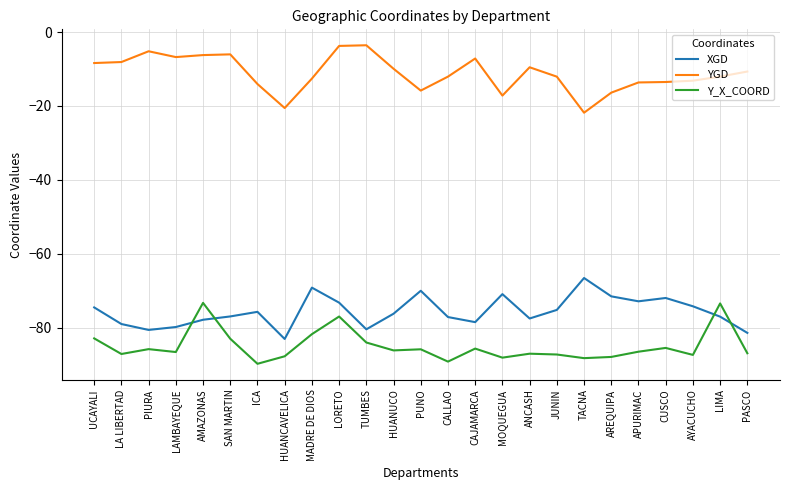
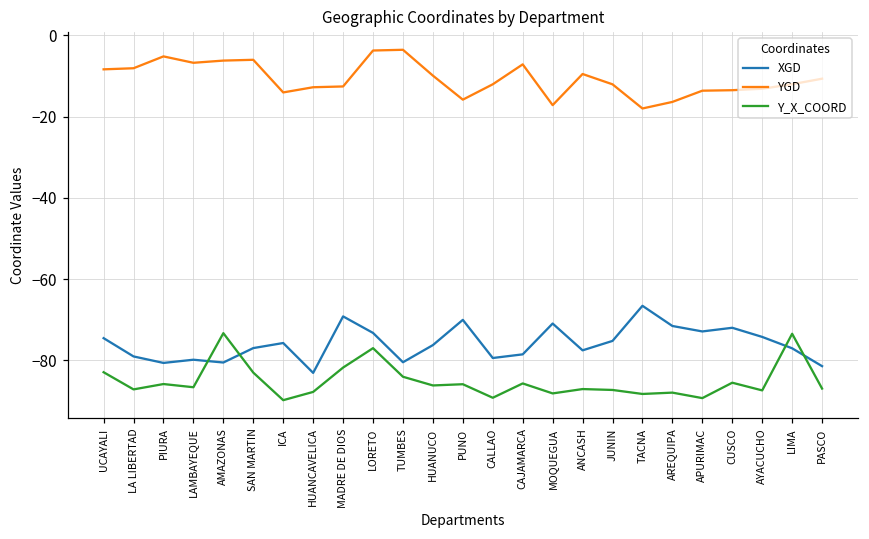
  {
    "XGD": {
      "UCAYALI": -75,
      "LA LIBERTAD": -79,
      "PIURA": -81,
      "LAMBAYEQUE": -80,
-     "AMAZONAS": -78,
+     "AMAZONAS": -81,
      "SAN MARTIN": -77,
      "ICA": -76,
      "HUANCAVELICA": -83,
      "MADRE DE DIOS": -69,
      "LORETO": -73,
      "TUMBES": -80,
      "HUANUCO": -76,
      "PUNO": -70,
-     "CALLAO": -77,
+     "CALLAO": -79,
      "CAJAMARCA": -79,
      "MOQUEGUA": -71,
      "ANCASH": -78,
      "JUNIN": -75,
      "TACNA": -67,
      "AREQUIPA": -72,
      "APURIMAC": -73,
      "CUSCO": -72,
      "AYACUCHO": -74,
      "LIMA": -77,
      "PASCO": -81
    },
    "YGD": {
      "UCAYALI": -8,
      "LA LIBERTAD": -8,
      "PIURA": -5,
      "LAMBAYEQUE": -7,
      "AMAZONAS": -6,
      "SAN MARTIN": -6,
      "ICA": -14,
-     "HUANCAVELICA": -21,
+     "HUANCAVELICA": -13,
      "MADRE DE DIOS": -13,
      "LORETO": -4,
      "TUMBES": -4,
      "HUANUCO": -10,
      "PUNO": -16,
      "CALLAO": -12,
      "CAJAMARCA": -7,
      "MOQUEGUA": -17,
      "ANCASH": -10,
      "JUNIN": -12,
-     "TACNA": -22,
+     "TACNA": -18,
      "AREQUIPA": -16,
      "APURIMAC": -14,
      "CUSCO": -14
    },
    "Y_X_COORD": {
      "UCAYALI": -83,
      "LA LIBERTAD": -87,
      "PIURA": -86,
      "LAMBAYEQUE": -87,
      "AMAZONAS": -73,
      "SAN MARTIN": -83,
      "ICA": -90,
      "HUANCAVELICA": -88,
      "MADRE DE DIOS": -82,
      "LORETO": -77,
      "TUMBES": -84,
      "HUANUCO": -86,
      "PUNO": -86,
      "CALLAO": -89,
      "CAJAMARCA": -86,
      "MOQUEGUA": -88,
      "ANCASH": -87,
      "JUNIN": -87,
      "TACNA": -88,
      "AREQUIPA": -88,
-     "APURIMAC": -87,
+     "APURIMAC": -89,
      "CUSCO": -85,
      "AYACUCHO": -87,
      "LIMA": -73,
      "PASCO": -87
    }
  }
